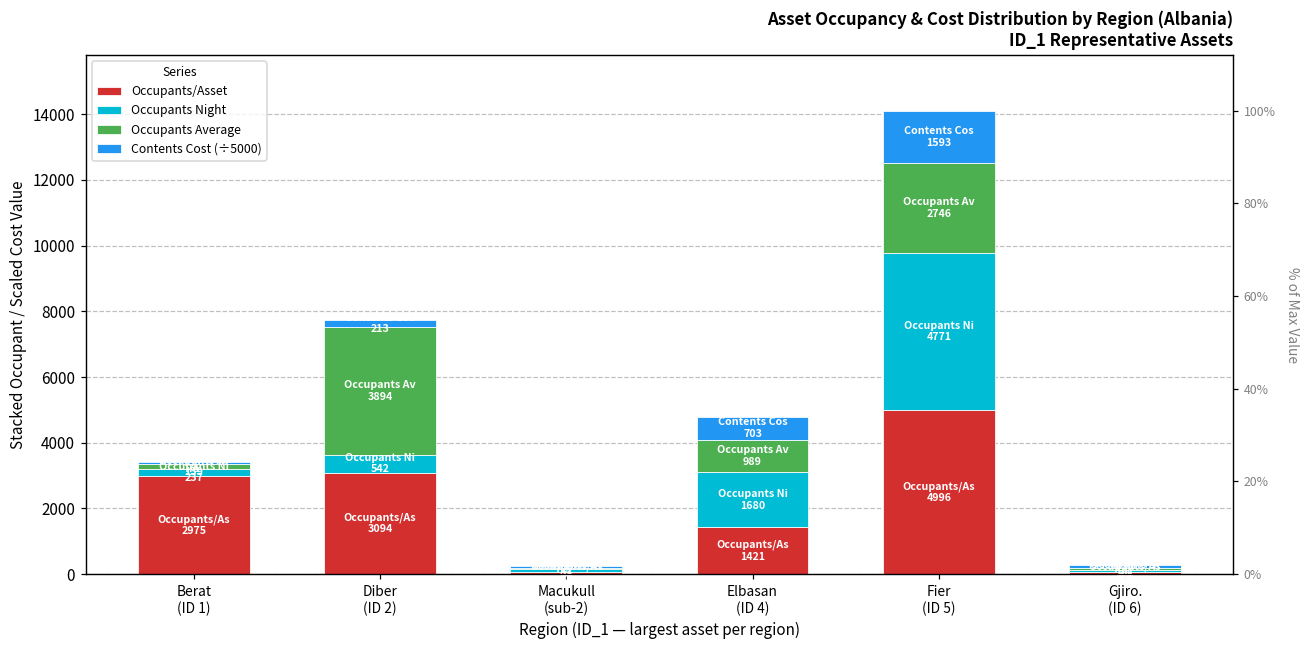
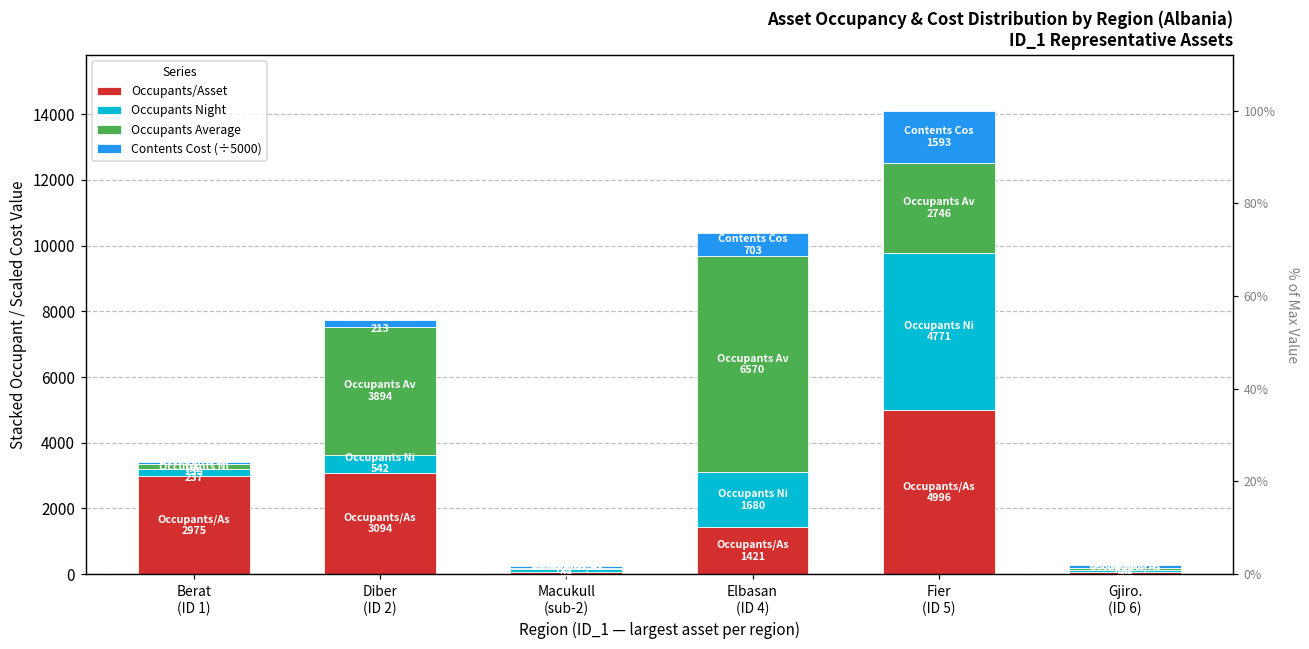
  {
    "Occupants/Asset": {
      "Berat (ID 1)": 2975,
      "Diber (ID 2)": 3094,
      "Elbasan (ID 4)": 1421,
      "Fier (ID 5)": 4996
    },
    "Occupants Average": {
      "Diber (ID 2)": 3894,
-     "Elbasan (ID 4)": 989,
+     "Elbasan (ID 4)": 6570,
      "Fier (ID 5)": 2746
    }
  }
